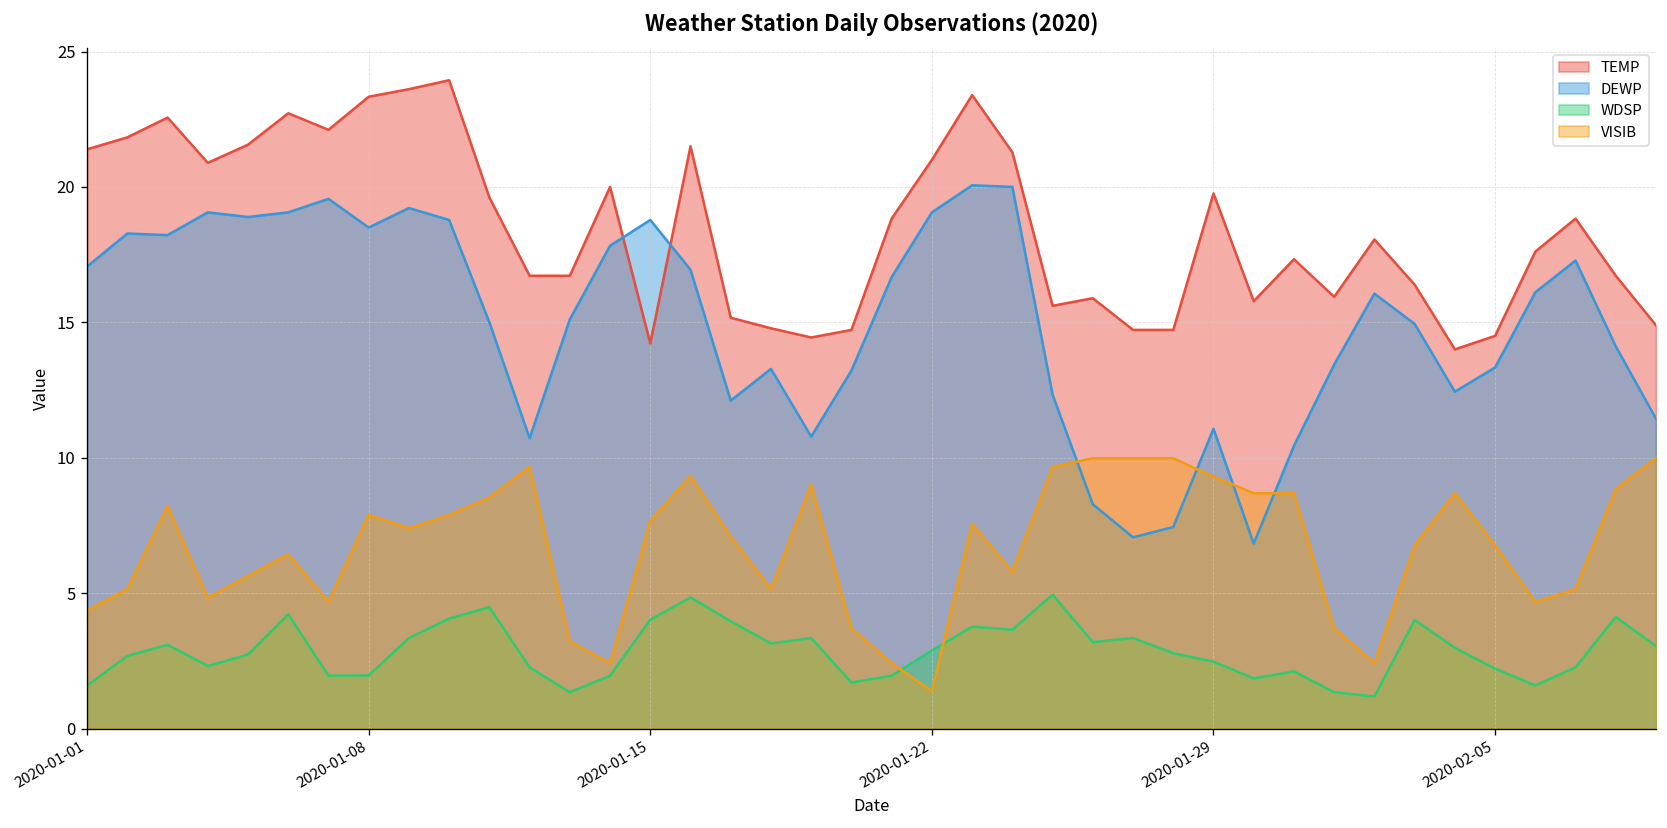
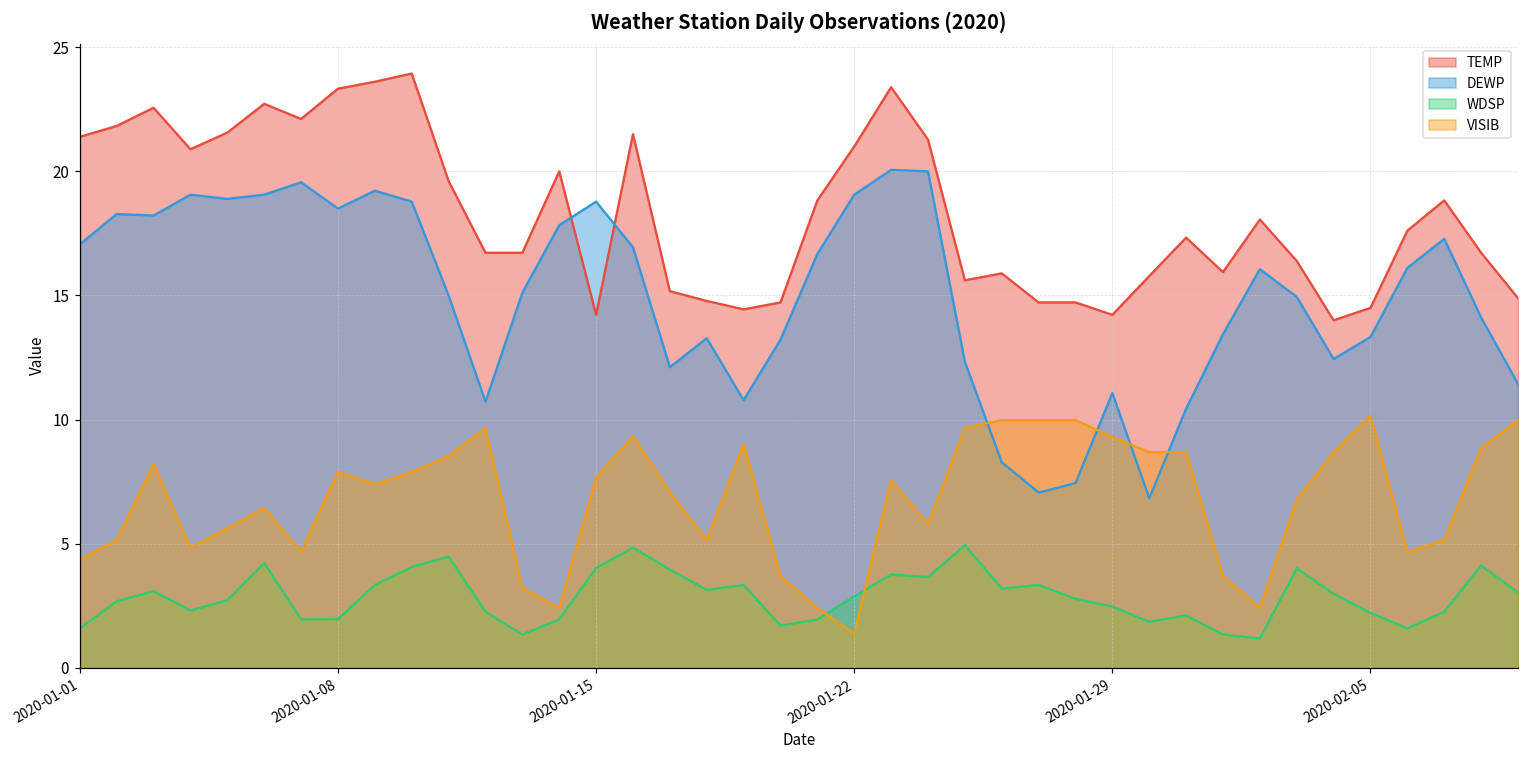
  {
    "TEMP": {
      "2020-01-01": 21.4,
      "2020-01-08": 23.3,
      "2020-01-15": 14.2,
      "2020-01-22": 21.0,
-     "2020-01-29": 19.8,
+     "2020-01-29": 14.2,
      "2020-02-05": 14.5
    },
    "DEWP": {
      "2020-01-01": 17.1,
      "2020-01-08": 18.5,
      "2020-01-15": 18.8,
      "2020-01-22": 19.1,
      "2020-01-29": 11.1,
      "2020-02-05": 13.3
    },
    "WDSP": {
      "2020-01-01": 1.6,
      "2020-01-08": 2.0,
      "2020-01-15": 4.0,
      "2020-01-22": 2.9,
      "2020-01-29": 2.5,
      "2020-02-05": 2.2
    },
    "VISIB": {
      "2020-01-01": 4.4,
      "2020-01-08": 7.9,
      "2020-01-15": 7.7,
      "2020-01-22": 1.4,
      "2020-01-29": 9.3,
-     "2020-02-05": 6.8
+     "2020-02-05": 10.2
    }
  }
